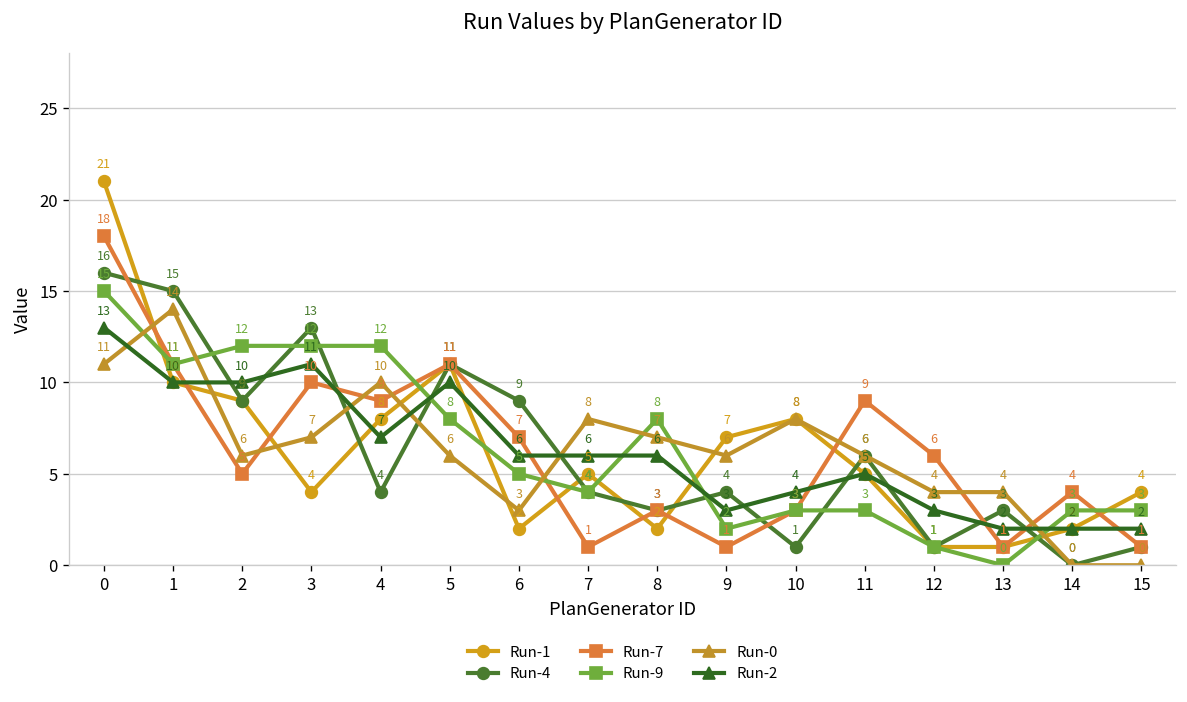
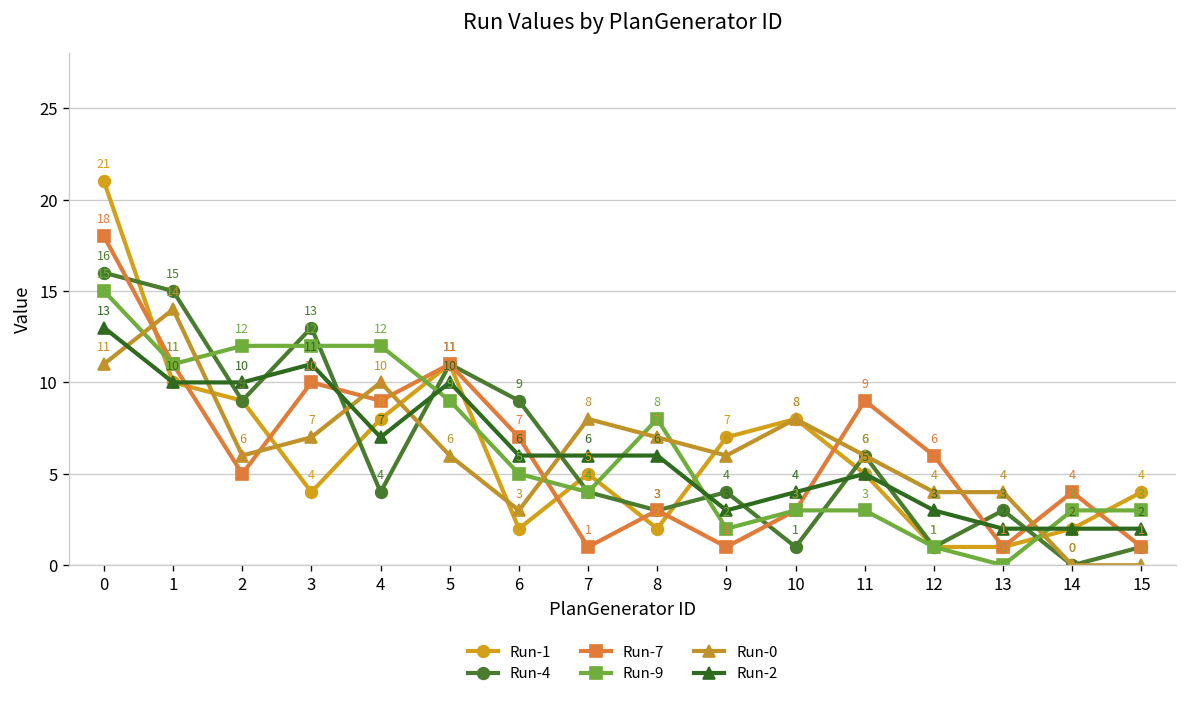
  {
    "Run-9": {
      "2": 12,
      "4": 12,
-     "5": 8,
+     "5": 9,
      "8": 8,
      "11": 3
    }
  }
